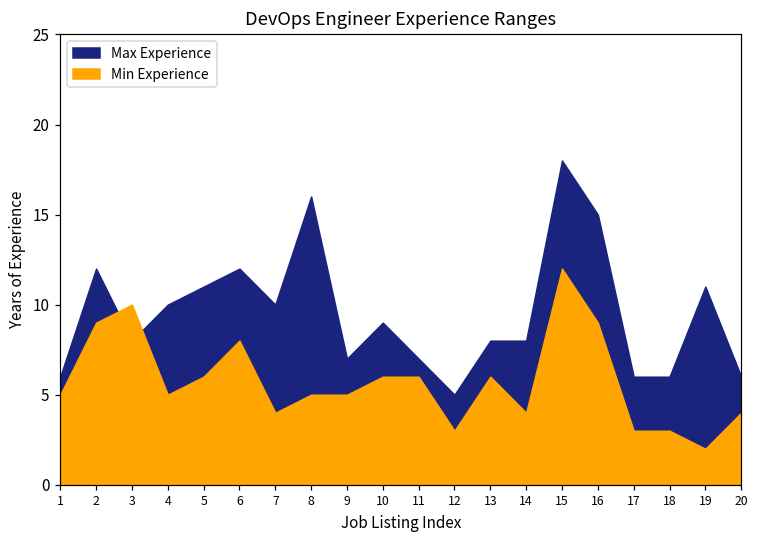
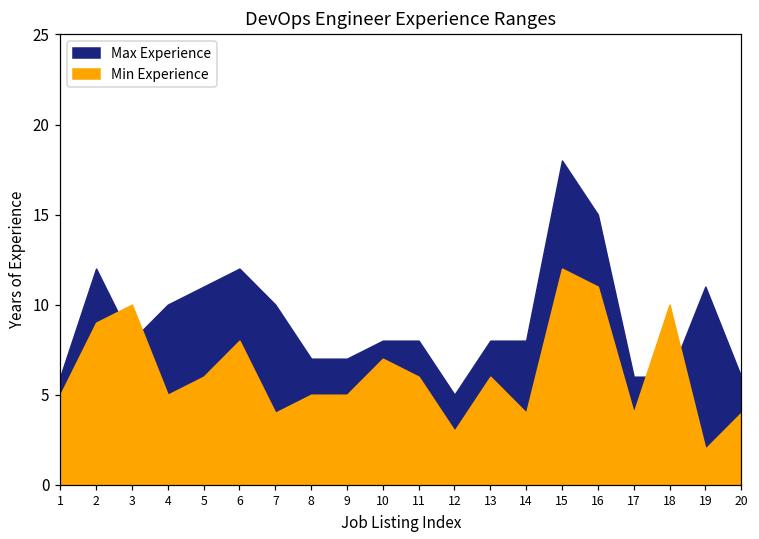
  {
    "Max Experience": {
      "1": 6,
      "2": 12,
      "4": 10,
      "5": 11,
      "6": 12,
      "7": 10,
-     "8": 16,
+     "8": 7,
      "9": 7,
-     "10": 9,
-     "11": 7,
+     "10": 8,
+     "11": 8,
      "12": 5,
      "13": 8,
      "14": 8,
      "15": 18,
      "16": 15,
      "17": 6,
      "19": 11,
      "20": 6
    },
    "Min Experience": {
      "1": 5,
      "2": 9,
      "3": 10,
      "4": 5,
      "5": 6,
      "6": 8,
      "7": 4,
      "8": 5,
      "9": 5,
-     "10": 6,
+     "10": 7,
      "11": 6,
      "12": 3,
      "13": 6,
      "14": 4,
      "15": 12,
-     "16": 9,
-     "17": 3,
-     "18": 3,
+     "16": 11,
+     "17": 4,
+     "18": 10,
      "19": 2,
      "20": 4
    }
  }
